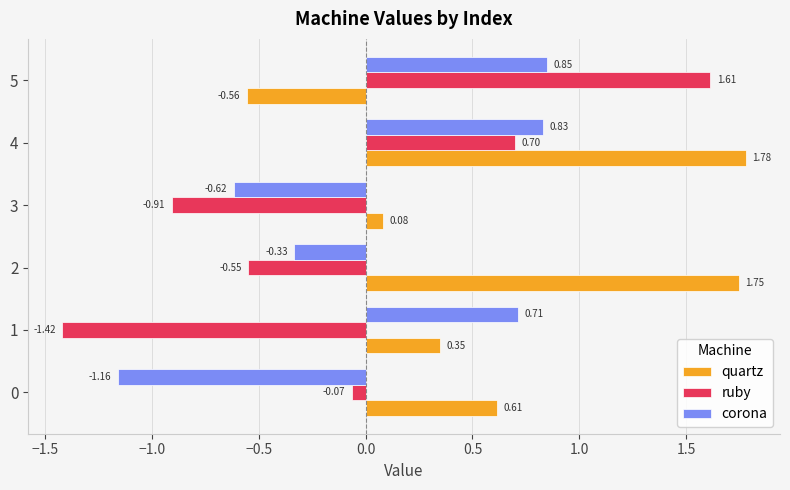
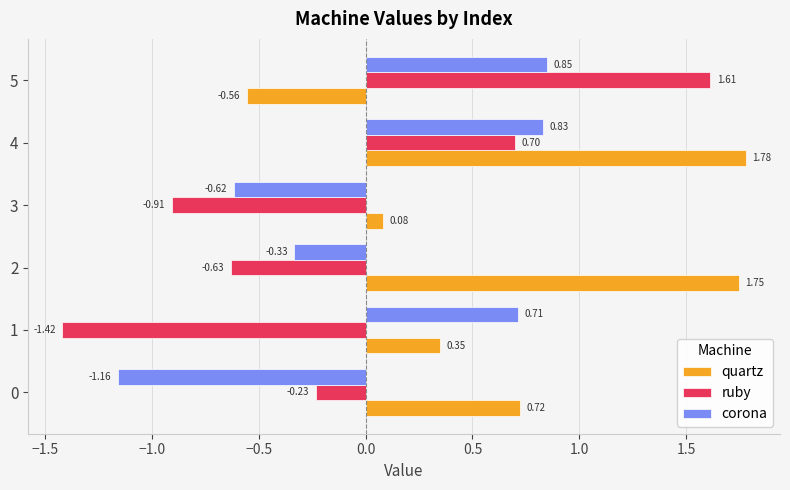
  {
    "quartz": {
      "5": -0.56,
      "4": 1.78,
      "3": 0.08,
      "2": 1.75,
      "1": 0.35,
-     "0": 0.61
+     "0": 0.72
    },
    "ruby": {
      "5": 1.61,
      "4": 0.70,
      "3": -0.91,
-     "2": -0.55,
+     "2": -0.63,
      "1": -1.42,
-     "0": -0.07
+     "0": -0.23
    },
    "corona": {
      "5": 0.85,
      "4": 0.83,
      "3": -0.62,
      "2": -0.33,
      "1": 0.71,
      "0": -1.16
    }
  }
